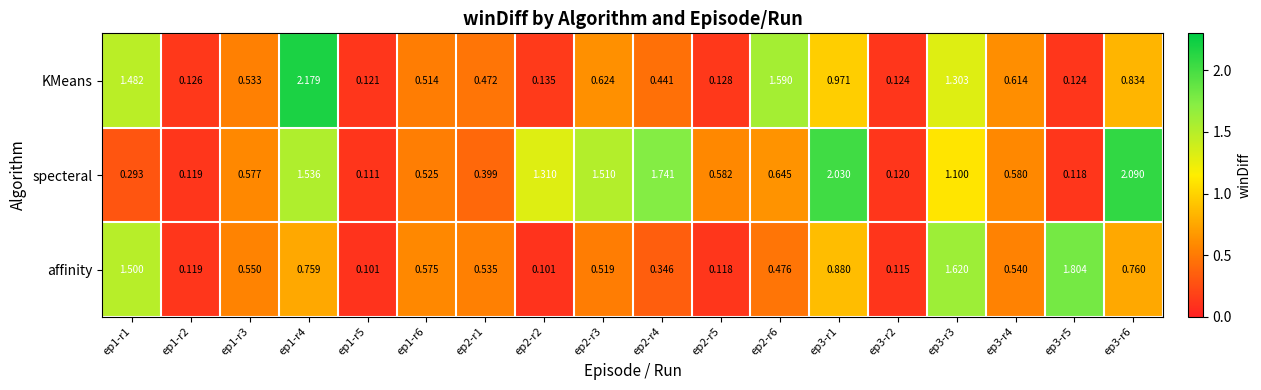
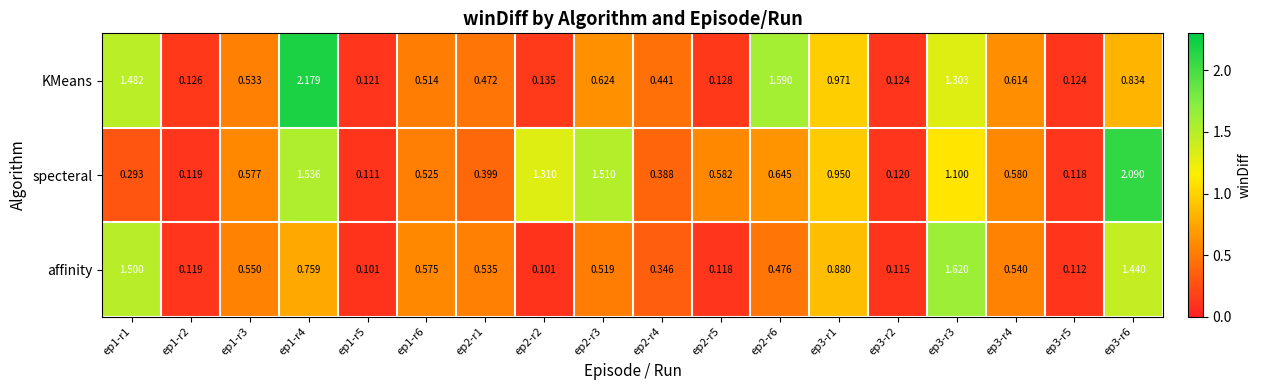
  {
    "KMeans": {
      "ep1-r1": 1.482,
      "ep1-r2": 0.126,
      "ep1-r3": 0.533,
      "ep1-r4": 2.179,
      "ep1-r5": 0.121,
      "ep1-r6": 0.514,
      "ep2-r1": 0.472,
      "ep2-r2": 0.135,
      "ep2-r3": 0.624,
      "ep2-r4": 0.441,
      "ep2-r5": 0.128,
      "ep2-r6": 1.590,
      "ep3-r1": 0.971,
      "ep3-r2": 0.124,
      "ep3-r3": 1.303,
      "ep3-r4": 0.614,
      "ep3-r5": 0.124,
      "ep3-r6": 0.834
    },
    "specteral": {
      "ep1-r1": 0.293,
      "ep1-r2": 0.119,
      "ep1-r3": 0.577,
      "ep1-r4": 1.536,
      "ep1-r5": 0.111,
      "ep1-r6": 0.525,
      "ep2-r1": 0.399,
      "ep2-r2": 1.310,
      "ep2-r3": 1.510,
-     "ep2-r4": 1.741,
+     "ep2-r4": 0.388,
      "ep2-r5": 0.582,
      "ep2-r6": 0.645,
-     "ep3-r1": 2.030,
+     "ep3-r1": 0.950,
      "ep3-r2": 0.120,
      "ep3-r3": 1.100,
      "ep3-r4": 0.580,
      "ep3-r5": 0.118,
      "ep3-r6": 2.090
    },
    "affinity": {
      "ep1-r1": 1.500,
      "ep1-r2": 0.119,
      "ep1-r3": 0.550,
      "ep1-r4": 0.759,
      "ep1-r5": 0.101,
      "ep1-r6": 0.575,
      "ep2-r1": 0.535,
      "ep2-r2": 0.101,
      "ep2-r3": 0.519,
      "ep2-r4": 0.346,
      "ep2-r5": 0.118,
      "ep2-r6": 0.476,
      "ep3-r1": 0.880,
      "ep3-r2": 0.115,
      "ep3-r3": 1.620,
      "ep3-r4": 0.540,
-     "ep3-r5": 1.804,
-     "ep3-r6": 0.760
+     "ep3-r5": 0.112,
+     "ep3-r6": 1.440
    }
  }
